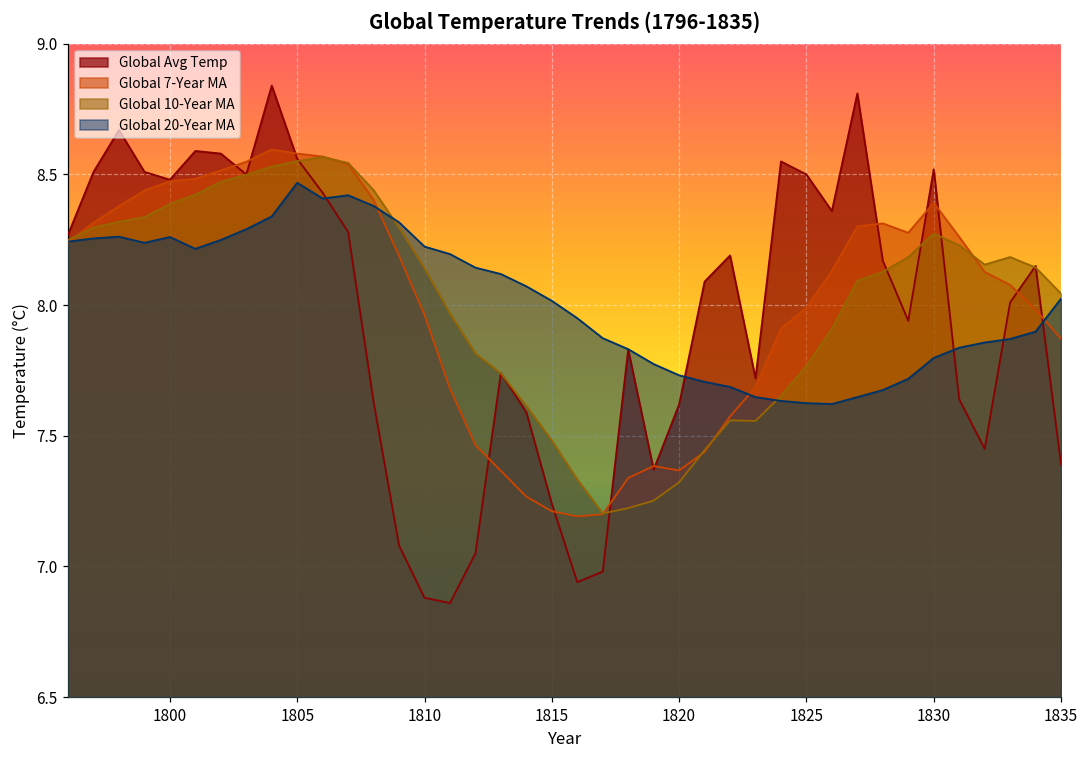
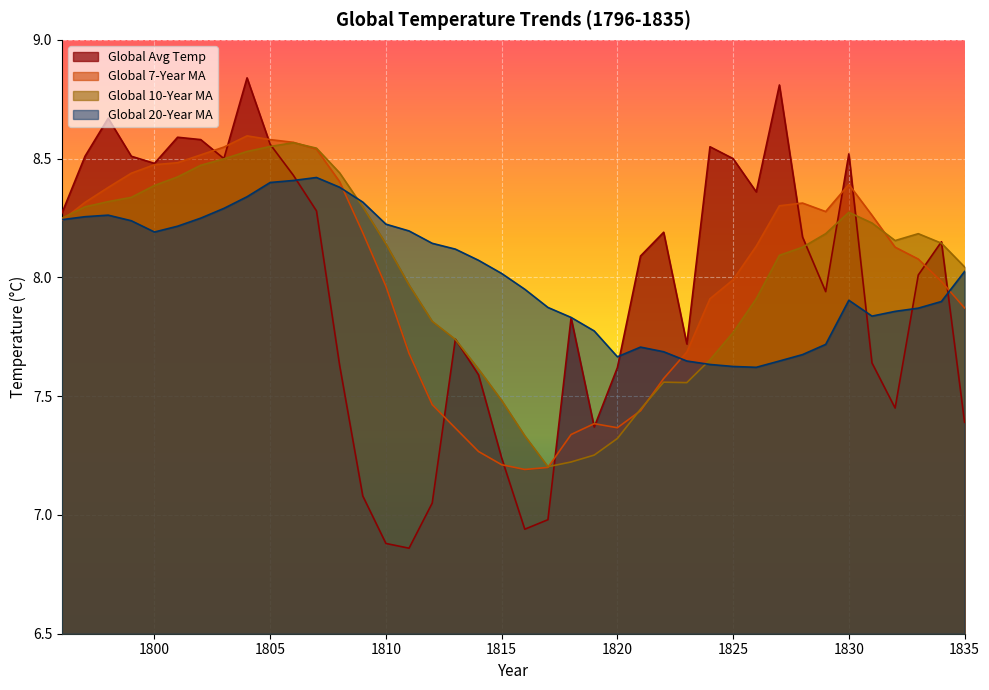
  {
    "Global Avg Temp": {
      "1810": 6.88,
      "1815": 7.24,
      "1820": 7.62,
      "1825": 8.50,
      "1830": 8.52,
      "1835": 7.39
    },
    "Global 20-Year MA": {
-     "1800": 8.26,
-     "1805": 8.47,
+     "1800": 8.19,
+     "1805": 8.40,
      "1810": 8.22,
      "1815": 8.02,
-     "1820": 7.73,
+     "1820": 7.67,
      "1825": 7.63,
-     "1830": 7.80,
+     "1830": 7.90,
      "1835": 8.02
    }
  }
